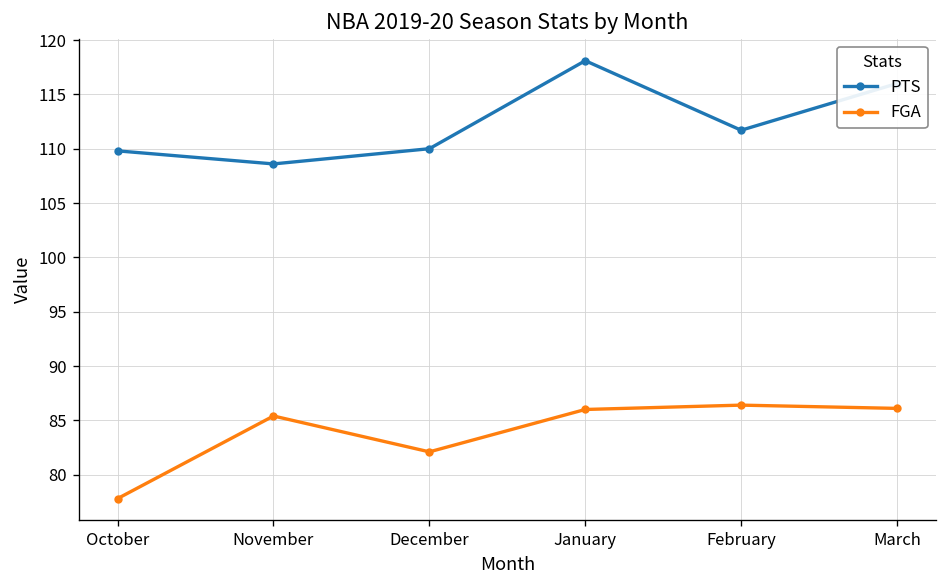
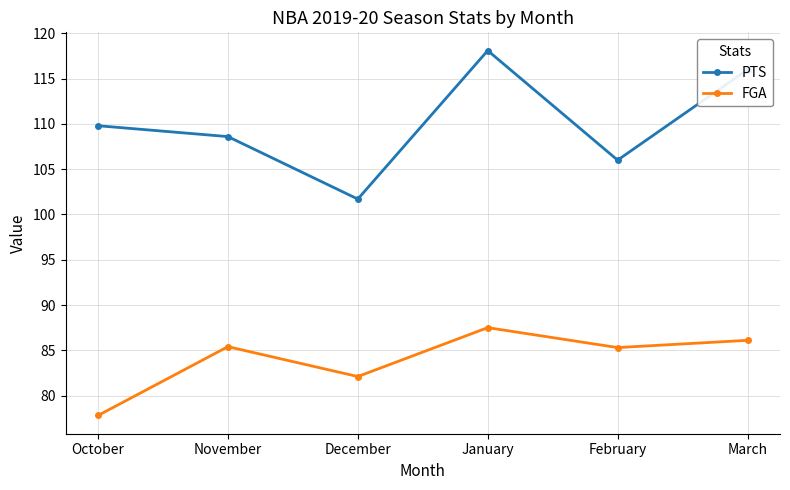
  {
    "PTS": {
      "October": 110,
      "November": 109,
-     "December": 110,
+     "December": 102,
      "January": 118,
-     "February": 112
+     "February": 106
    },
    "FGA": {
      "October": 78,
      "November": 85,
      "December": 82,
-     "January": 86,
-     "February": 86,
+     "January": 88,
+     "February": 85,
      "March": 86
    }
  }
